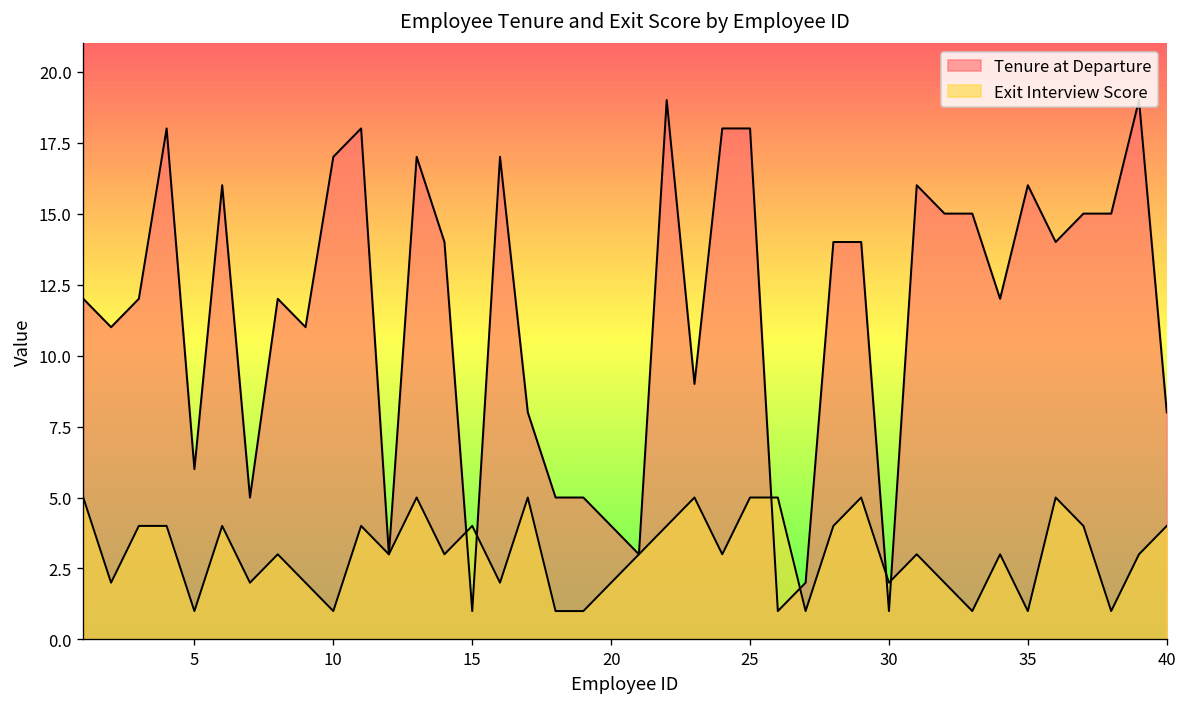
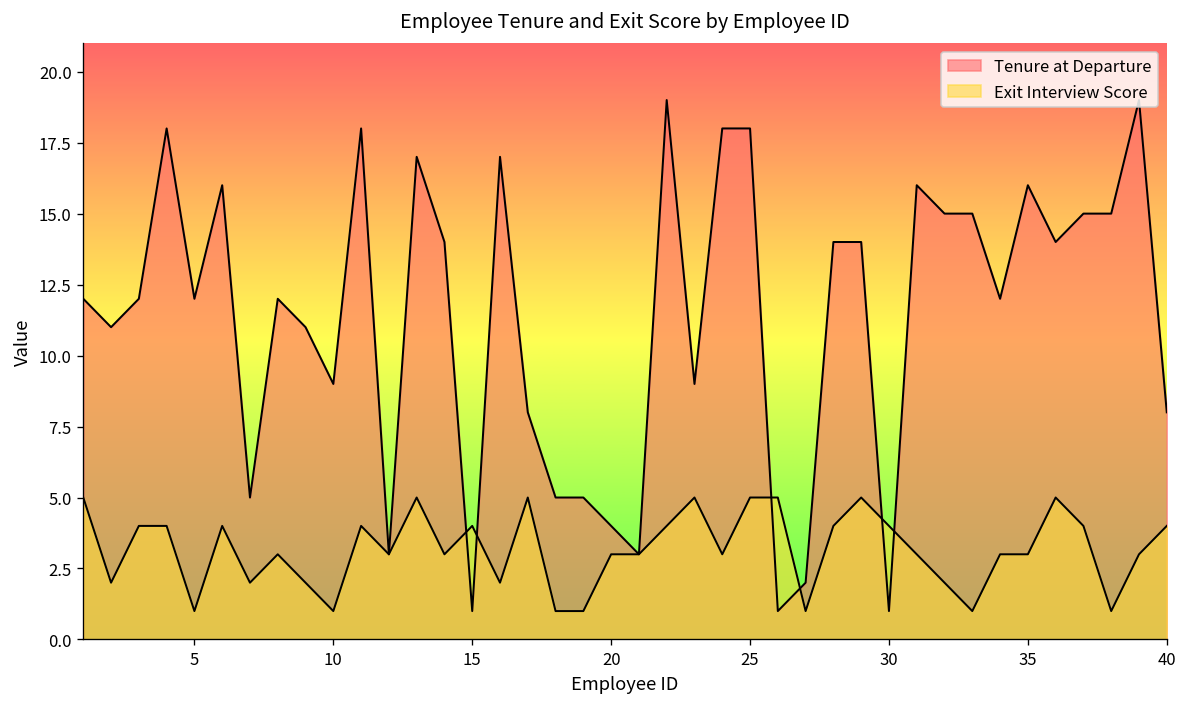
  {
    "Tenure at Departure": {
-     "5": 6,
-     "10": 17,
+     "5": 12,
+     "10": 9,
      "15": 1,
      "20": 4,
      "25": 18,
      "30": 1,
      "35": 16,
      "40": 8
    },
    "Exit Interview Score": {
      "5": 1,
      "10": 1,
      "15": 4,
-     "20": 2,
+     "20": 3,
      "25": 5,
-     "30": 2,
-     "35": 1,
+     "30": 4,
+     "35": 3,
      "40": 4
    }
  }
